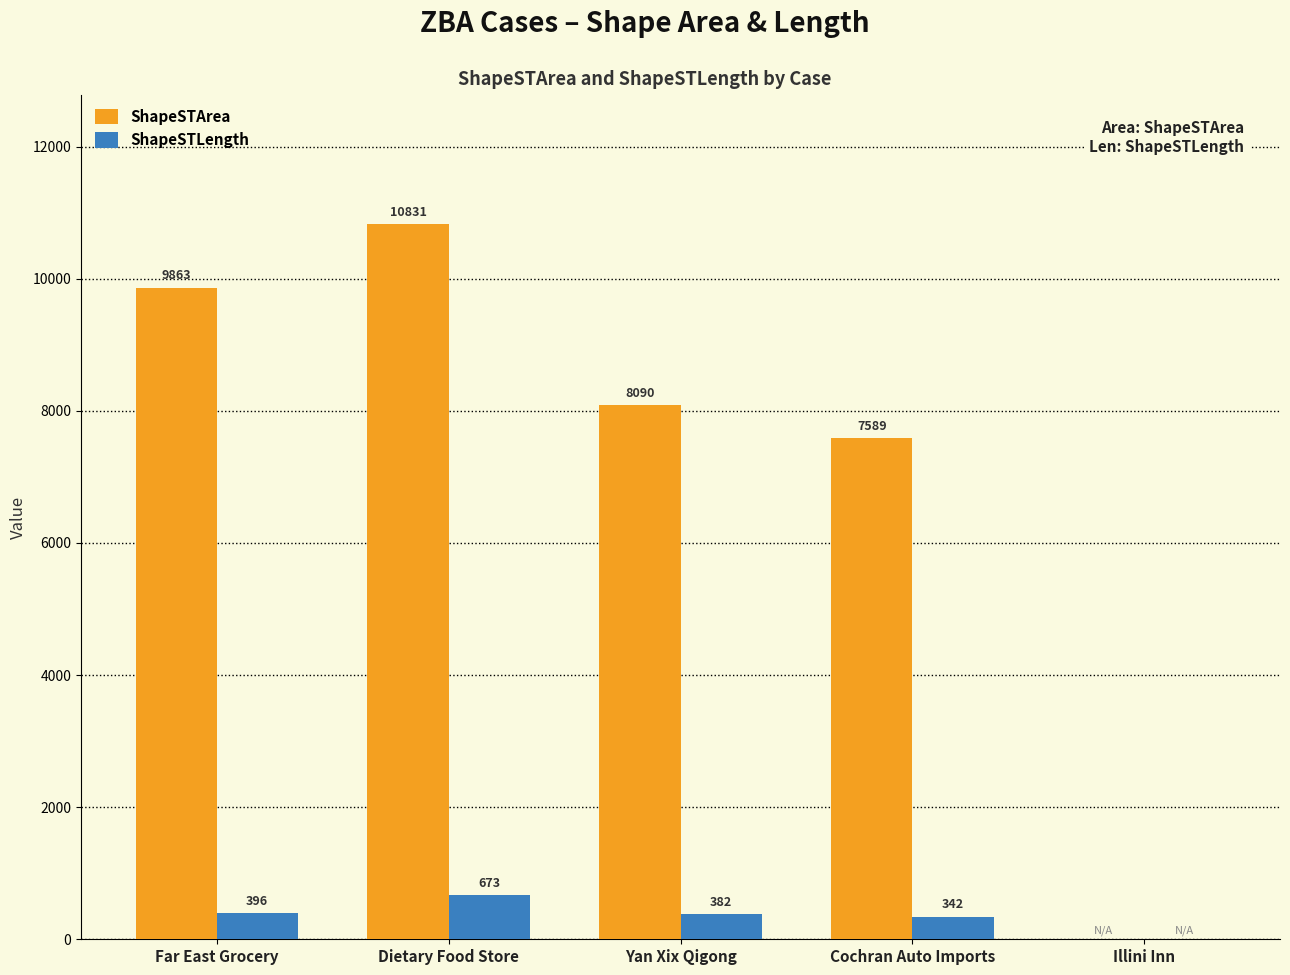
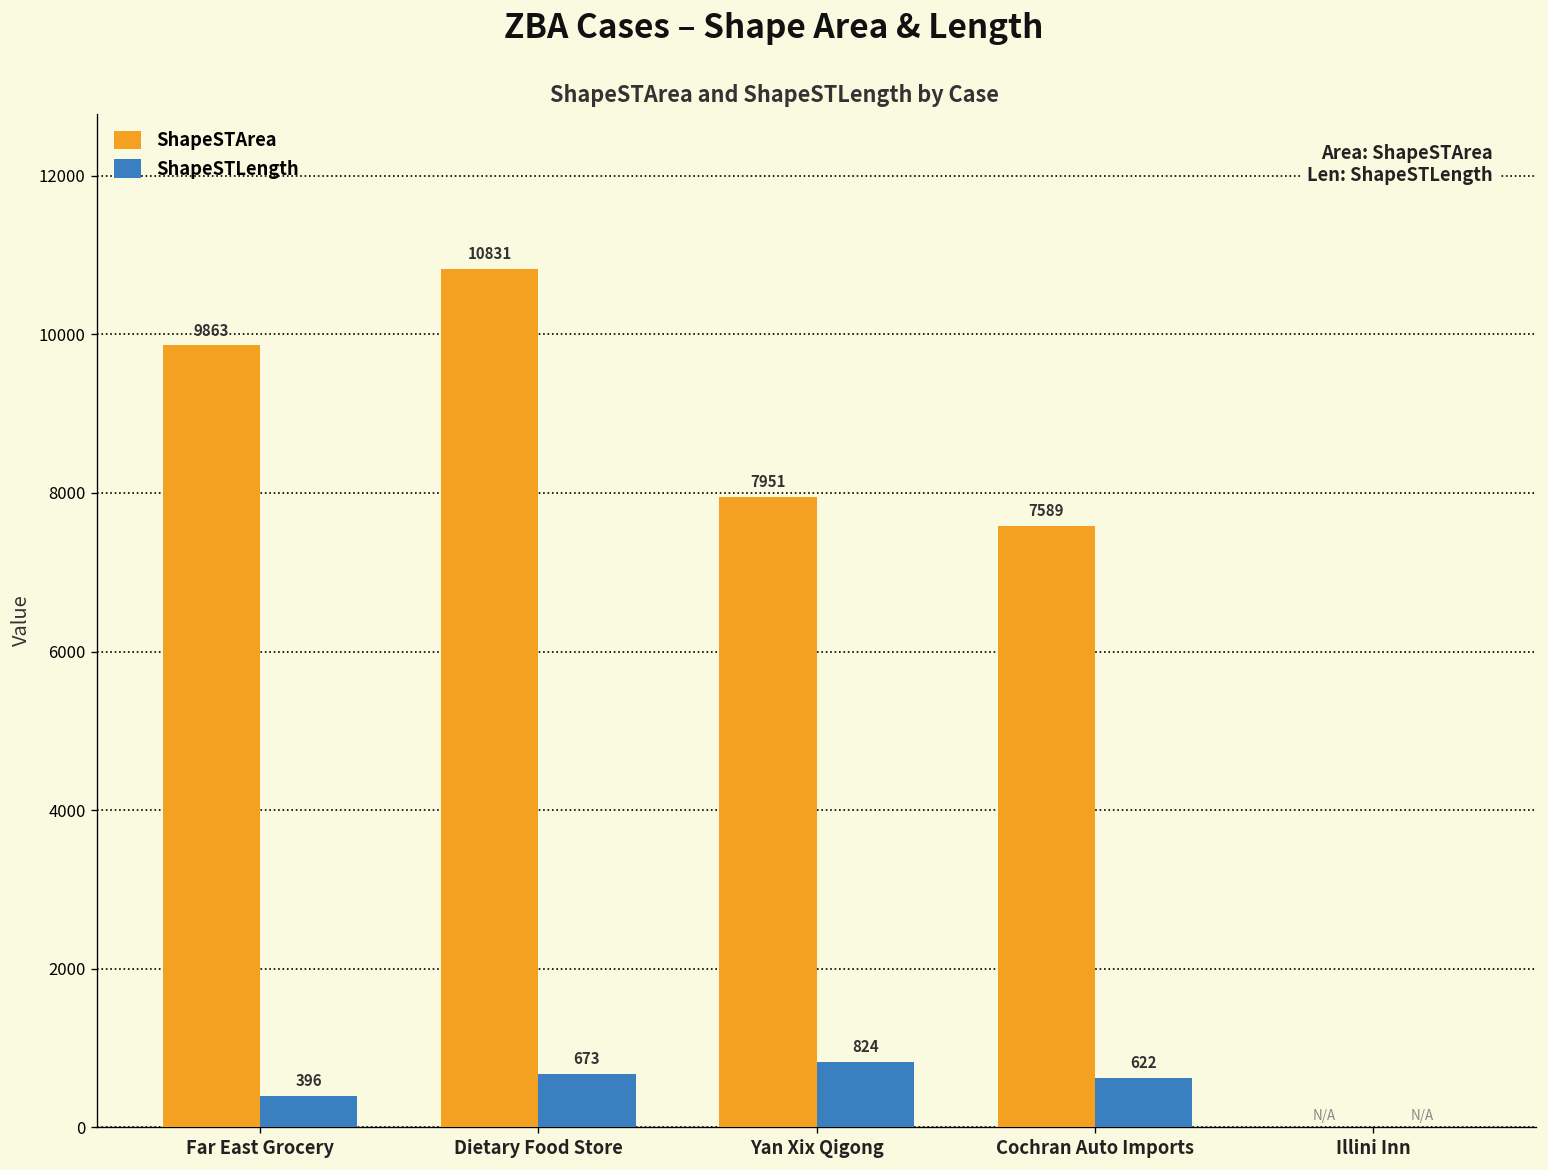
  {
    "ShapeSTArea": {
      "Far East Grocery": 9863,
      "Dietary Food Store": 10831,
-     "Yan Xix Qigong": 8090,
+     "Yan Xix Qigong": 7951,
      "Cochran Auto Imports": 7589
    },
    "ShapeSTLength": {
      "Far East Grocery": 396,
      "Dietary Food Store": 673,
-     "Yan Xix Qigong": 382,
-     "Cochran Auto Imports": 342
+     "Yan Xix Qigong": 824,
+     "Cochran Auto Imports": 622
    }
  }
